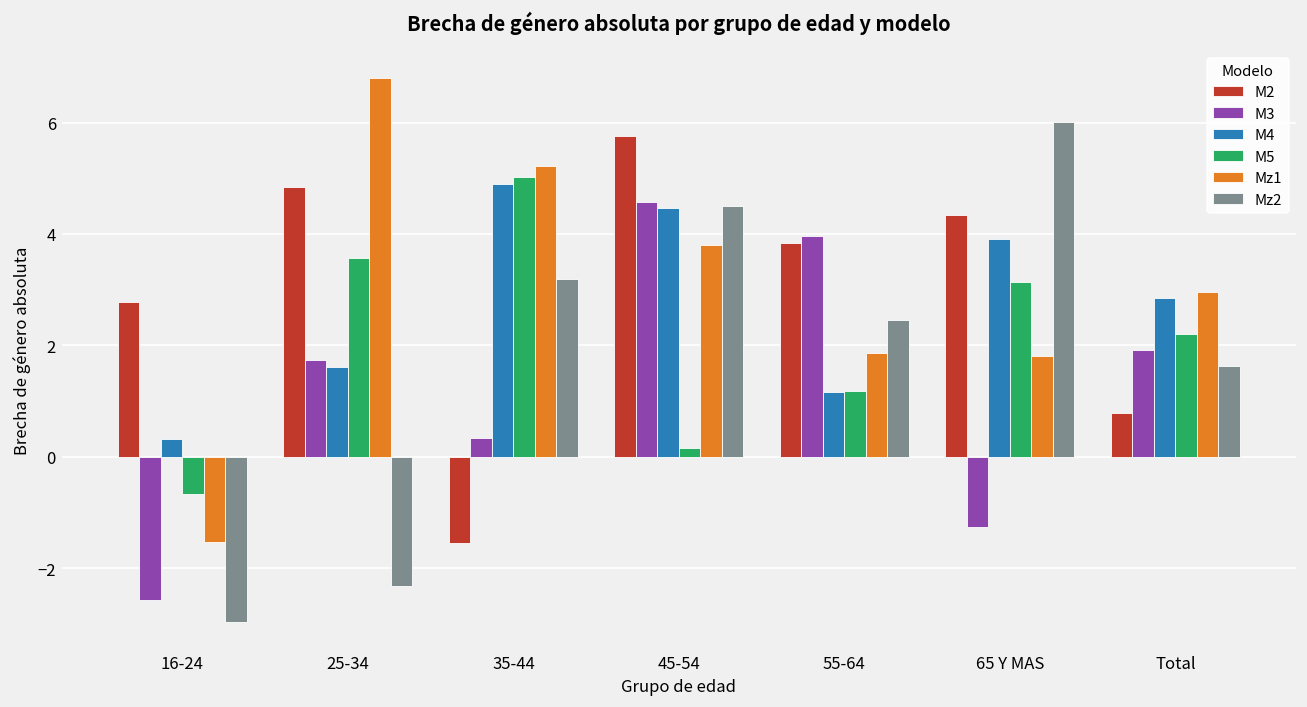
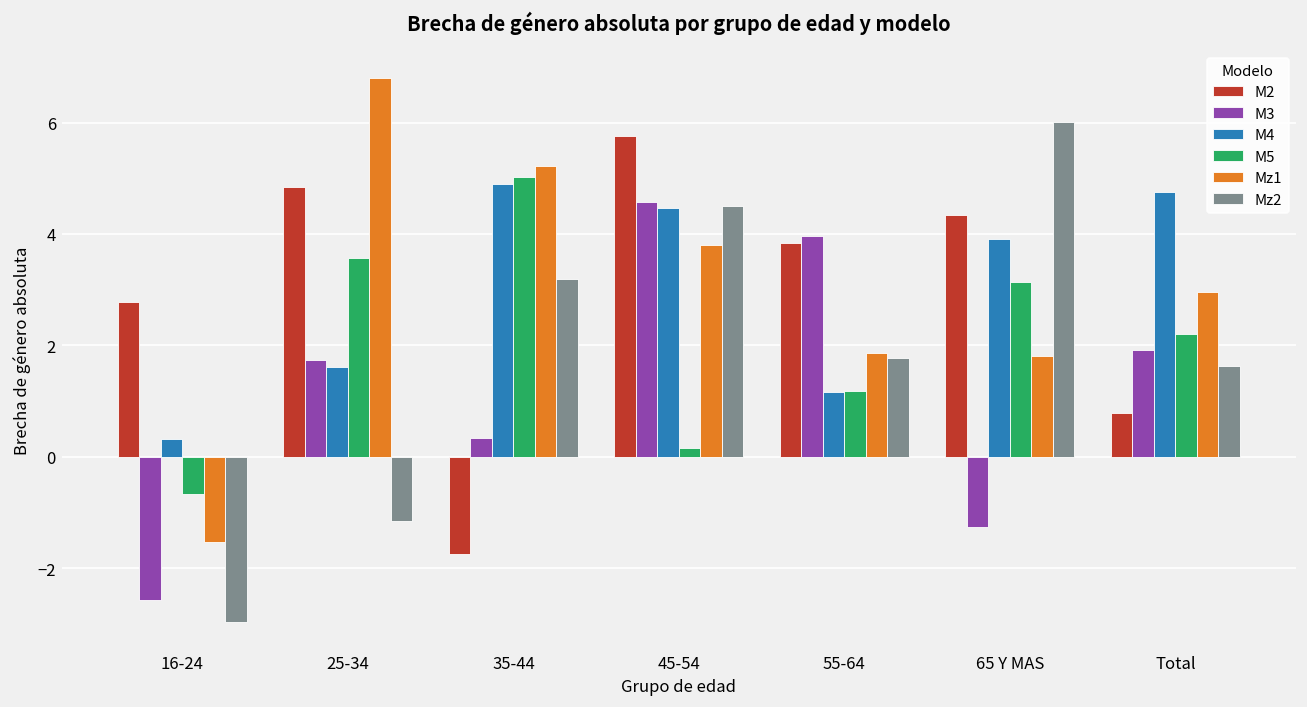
  {
    "M2": {
      "16-24": 2.8,
      "25-34": 4.8,
-     "35-44": -1.5,
+     "35-44": -1.7,
      "45-54": 5.8,
      "55-64": 3.8,
      "65 Y MAS": 4.3,
      "Total": 0.8
    },
    "M3": {
      "16-24": -2.6,
      "25-34": 1.7,
      "35-44": 0.3,
      "45-54": 4.6,
      "55-64": 4.0,
      "65 Y MAS": -1.3,
      "Total": 1.9
    },
    "M4": {
      "16-24": 0.3,
      "25-34": 1.6,
      "35-44": 4.9,
      "45-54": 4.5,
      "55-64": 1.2,
      "65 Y MAS": 3.9,
-     "Total": 2.9
+     "Total": 4.8
    },
    "M5": {
      "16-24": -0.7,
      "25-34": 3.6,
      "35-44": 5.0,
      "45-54": 0.2,
      "55-64": 1.2,
      "65 Y MAS": 3.1,
      "Total": 2.2
    },
    "Mz1": {
      "16-24": -1.5,
      "25-34": 6.8,
      "35-44": 5.2,
      "45-54": 3.8,
      "55-64": 1.9,
      "65 Y MAS": 1.8,
      "Total": 3.0
    },
    "Mz2": {
      "16-24": -3.0,
-     "25-34": -2.3,
+     "25-34": -1.2,
      "35-44": 3.2,
      "45-54": 4.5,
-     "55-64": 2.5,
+     "55-64": 1.8,
      "65 Y MAS": 6.0,
      "Total": 1.6
    }
  }
